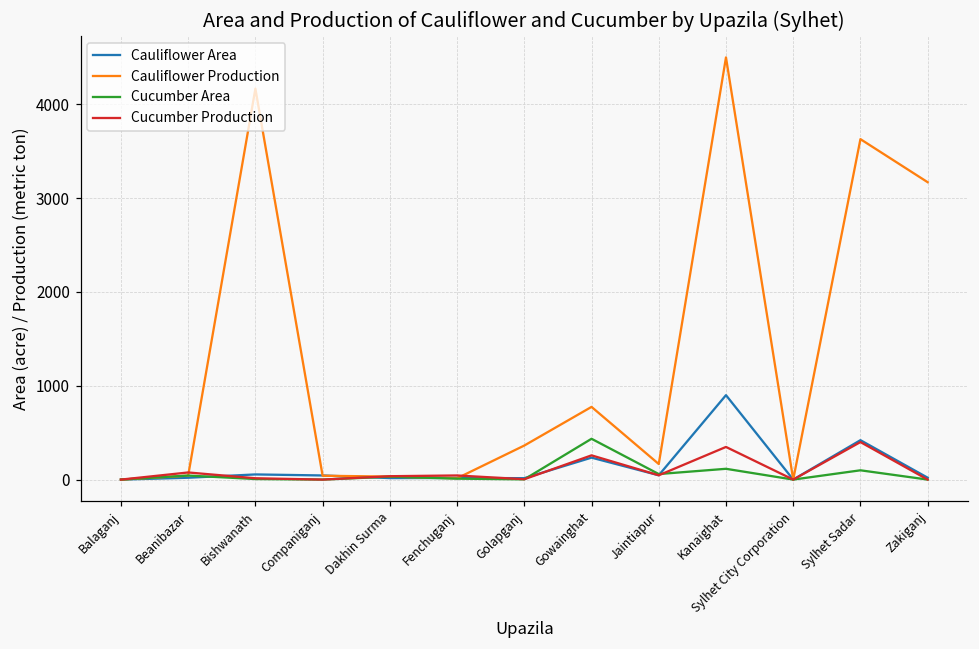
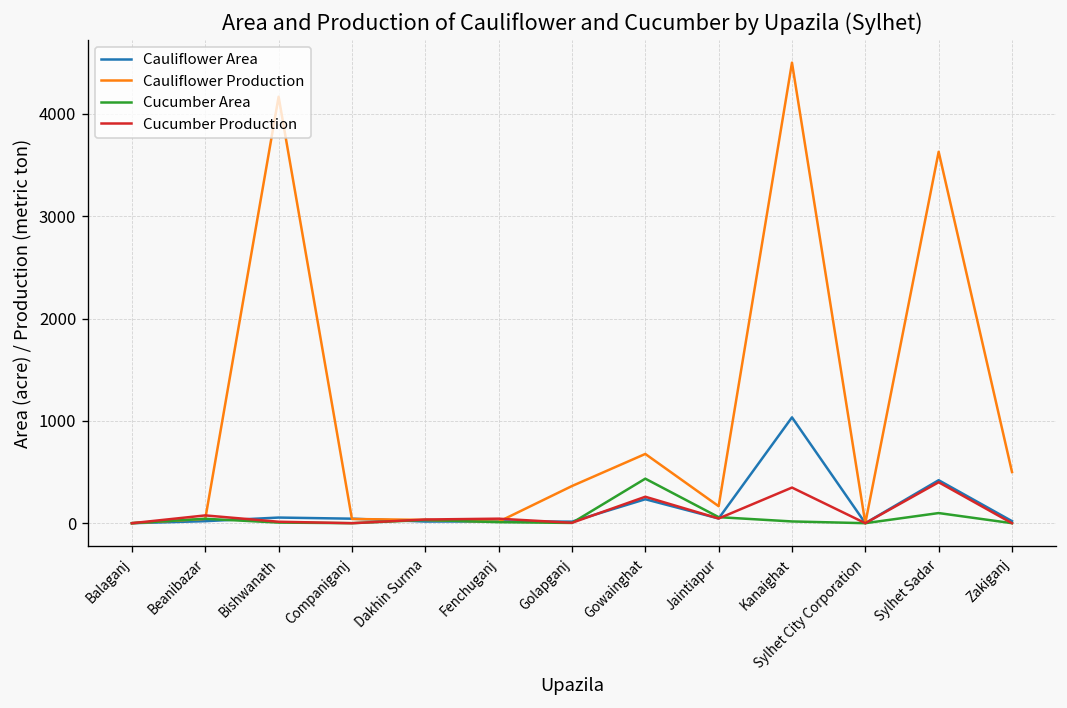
  {
    "Cauliflower Area": {
      "Bishwanath": 100,
-     "Kanaighat": 900
+     "Kanaighat": 1000
    },
    "Cauliflower Production": {
      "Golapganj": 400,
-     "Gowainghat": 800,
+     "Gowainghat": 700,
      "Jaintiapur": 200,
      "Kanaighat": 4500,
      "Sylhet Sadar": 3600,
-     "Zakiganj": 3200
+     "Zakiganj": 500
    },
    "Cucumber Area": {
      "Gowainghat": 400,
-     "Kanaighat": 100,
+     "Kanaighat": 0,
      "Sylhet Sadar": 100
    },
    "Cucumber Production": {
      "Beanibazar": 100,
      "Kanaighat": 300
    }
  }
